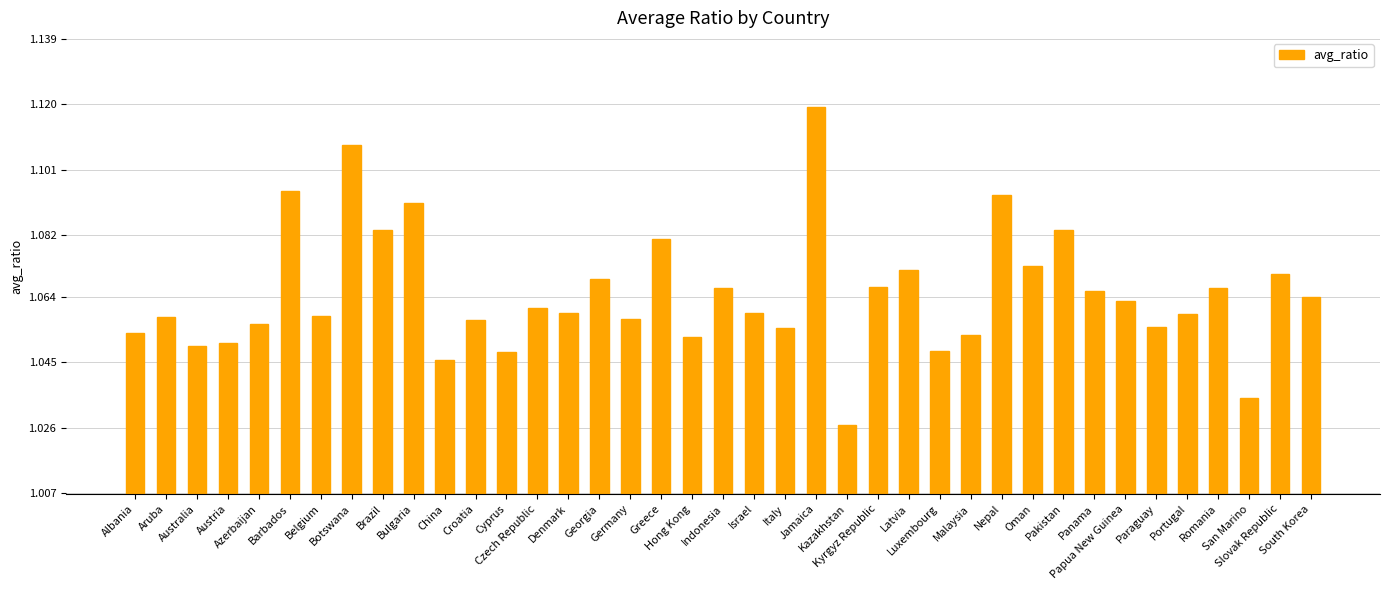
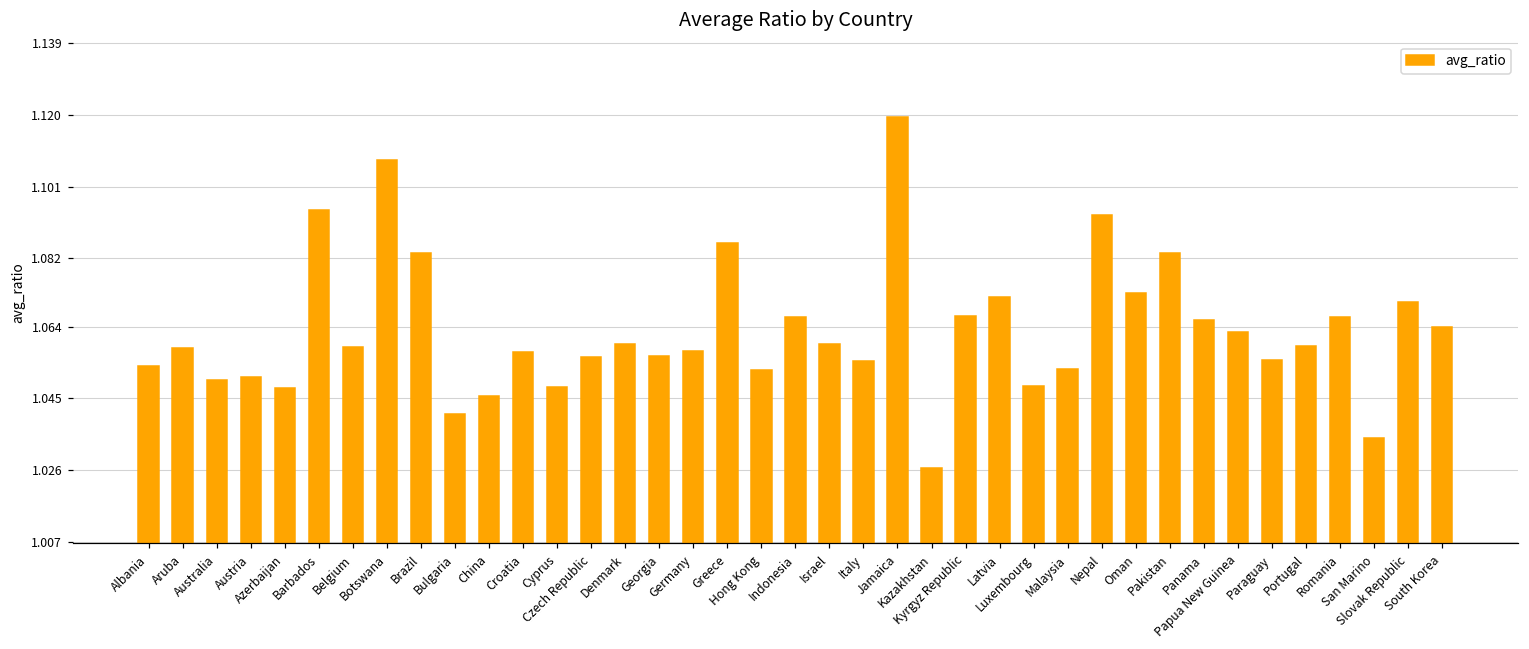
  {
    "Albania": 1.054,
    "Aruba": 1.058,
    "Australia": 1.050,
    "Austria": 1.051,
-   "Azerbaijan": 1.056,
+   "Azerbaijan": 1.048,
    "Barbados": 1.095,
    "Belgium": 1.059,
    "Botswana": 1.108,
    "Brazil": 1.084,
-   "Bulgaria": 1.091,
+   "Bulgaria": 1.041,
    "China": 1.046,
    "Croatia": 1.057,
    "Cyprus": 1.048,
-   "Czech Republic": 1.061,
+   "Czech Republic": 1.056,
    "Denmark": 1.059,
-   "Georgia": 1.069,
+   "Georgia": 1.056,
    "Germany": 1.058,
-   "Greece": 1.081,
+   "Greece": 1.086,
    "Hong Kong": 1.052,
    "Indonesia": 1.067,
    "Israel": 1.059,
    "Italy": 1.055,
    "Jamaica": 1.119,
    "Kazakhstan": 1.027,
    "Kyrgyz Republic": 1.067,
    "Latvia": 1.072,
    "Luxembourg": 1.048,
    "Malaysia": 1.053,
    "Nepal": 1.094,
    "Oman": 1.073,
    "Pakistan": 1.083,
    "Panama": 1.066,
    "Papua New Guinea": 1.063,
    "Paraguay": 1.055,
    "Portugal": 1.059,
    "Romania": 1.067,
    "San Marino": 1.035,
    "Slovak Republic": 1.071,
    "South Korea": 1.064
  }
